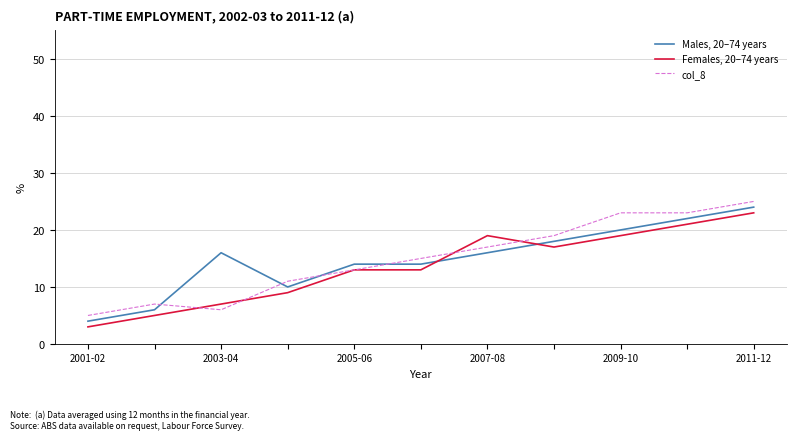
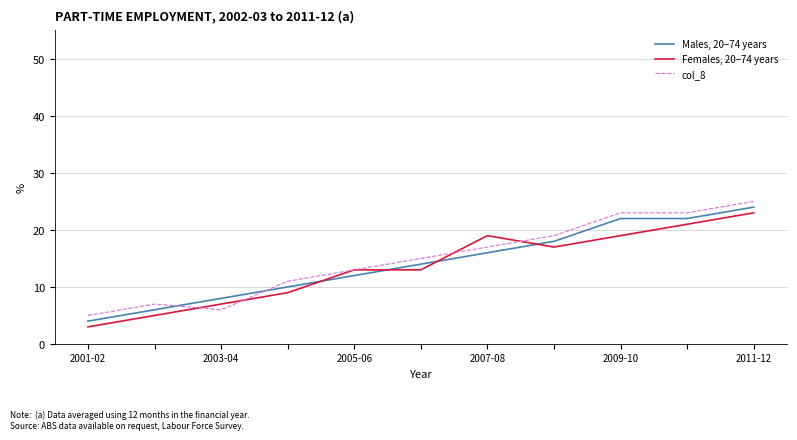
  {
    "Males, 20–74 years": {
      "2001-02": 4,
-     "2003-04": 16,
-     "2005-06": 14,
+     "2003-04": 8,
+     "2005-06": 12,
      "2007-08": 16,
-     "2009-10": 20,
+     "2009-10": 22,
      "2011-12": 24
    },
    "Females, 20–74 years": {
      "2001-02": 3,
      "2003-04": 7,
      "2007-08": 19,
      "2009-10": 19,
      "2011-12": 23
    },
    "col_8": {
      "2001-02": 5,
      "2003-04": 6,
      "2007-08": 17,
      "2009-10": 23,
      "2011-12": 25
    }
  }
